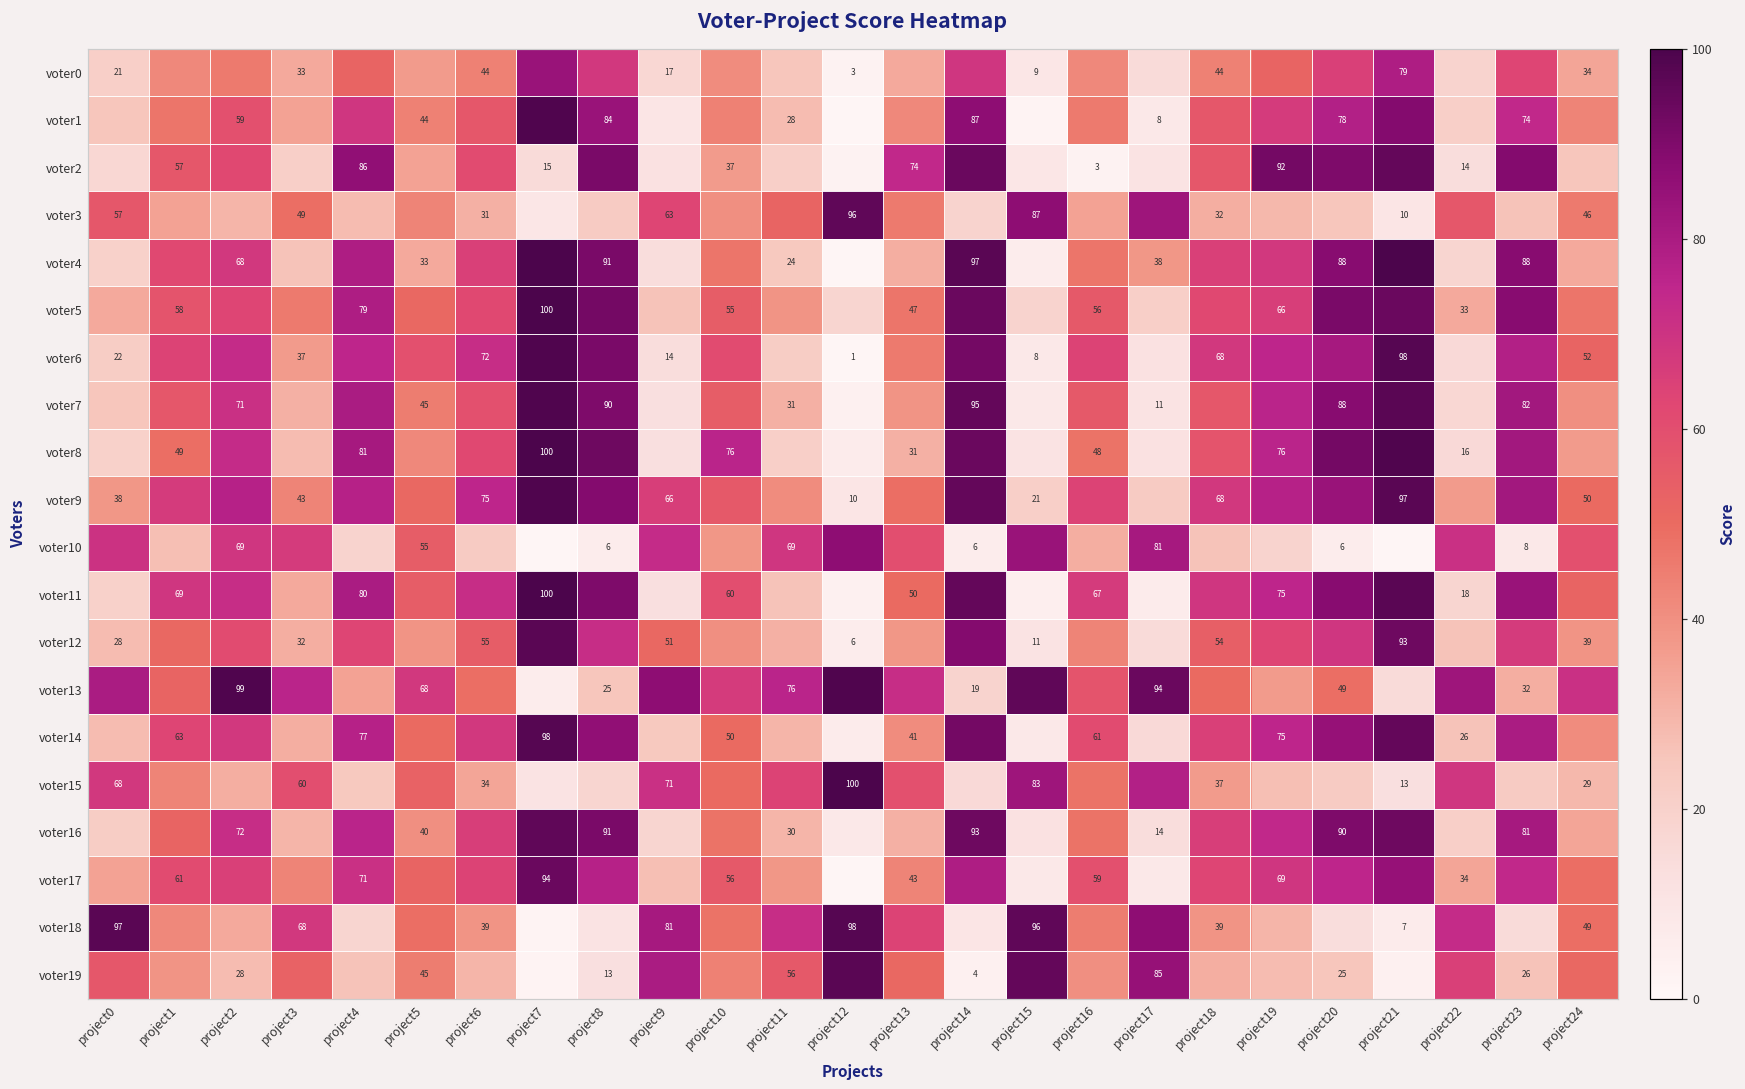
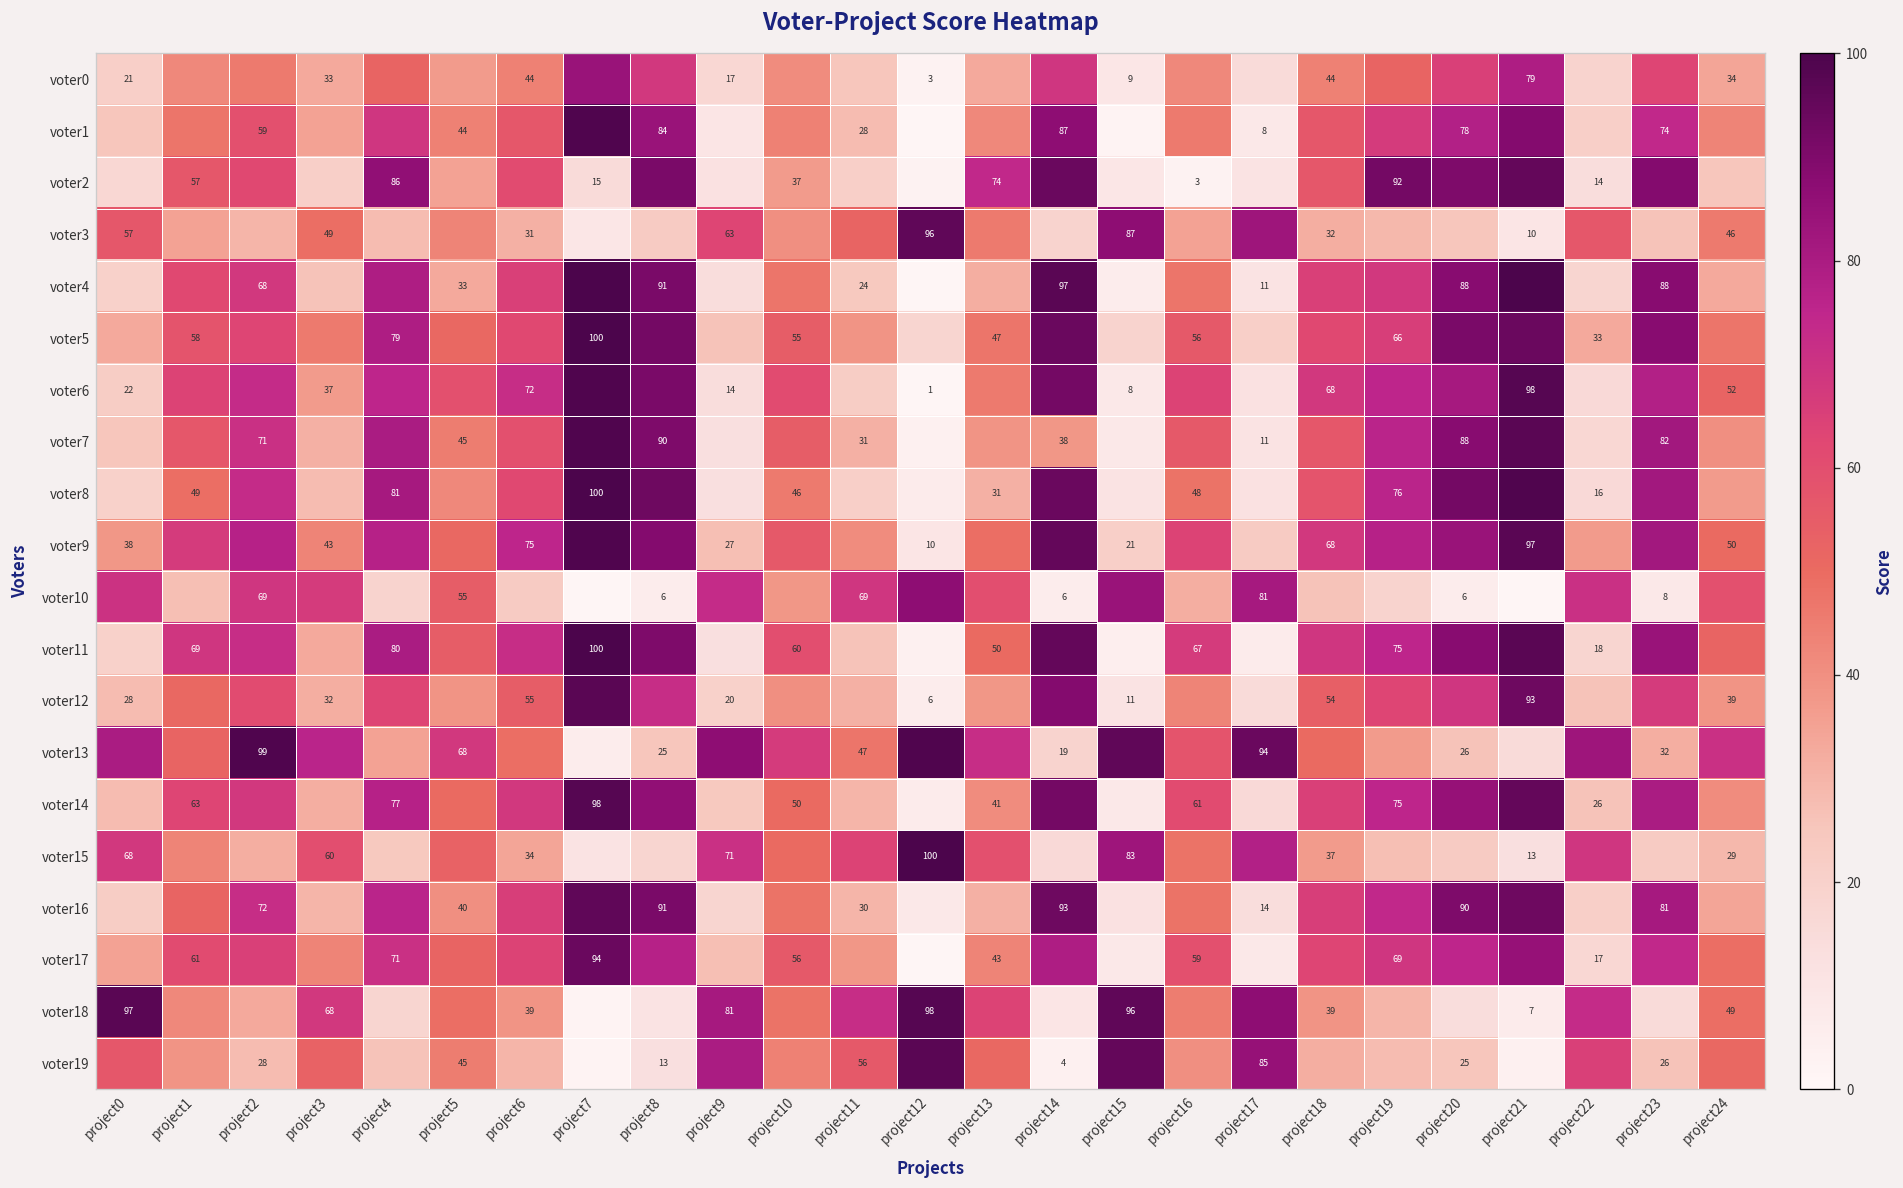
  {
    "voter0": {
      "project0": 21,
      "project3": 33,
      "project6": 44,
      "project9": 17,
      "project12": 3,
      "project15": 9,
      "project18": 44,
      "project21": 79,
      "project24": 34
    },
    "voter1": {
      "project2": 59,
      "project5": 44,
      "project8": 84,
      "project11": 28,
      "project14": 87,
      "project17": 8,
      "project20": 78,
      "project23": 74
    },
    "voter2": {
      "project1": 57,
      "project4": 86,
      "project7": 15,
      "project10": 37,
      "project13": 74,
      "project16": 3,
      "project19": 92,
      "project22": 14
    },
    "voter3": {
      "project0": 57,
      "project3": 49,
      "project6": 31,
      "project9": 63,
      "project12": 96,
      "project15": 87,
      "project18": 32,
      "project21": 10,
      "project24": 46
    },
    "voter4": {
      "project2": 68,
      "project5": 33,
      "project8": 91,
      "project11": 24,
      "project14": 97,
-     "project17": 38,
+     "project17": 11,
      "project20": 88,
      "project23": 88
    },
    "voter5": {
      "project1": 58,
      "project4": 79,
      "project7": 100,
      "project10": 55,
      "project13": 47,
      "project16": 56,
      "project19": 66,
      "project22": 33
    },
    "voter6": {
      "project0": 22,
      "project3": 37,
      "project6": 72,
      "project9": 14,
      "project12": 1,
      "project15": 8,
      "project18": 68,
      "project21": 98,
      "project24": 52
    },
    "voter7": {
      "project2": 71,
      "project5": 45,
      "project8": 90,
      "project11": 31,
-     "project14": 95,
+     "project14": 38,
      "project17": 11,
      "project20": 88,
      "project23": 82
    },
    "voter8": {
      "project1": 49,
      "project4": 81,
      "project7": 100,
-     "project10": 76,
+     "project10": 46,
      "project13": 31,
      "project16": 48,
      "project19": 76,
      "project22": 16
    },
    "voter9": {
      "project0": 38,
      "project3": 43,
      "project6": 75,
-     "project9": 66,
+     "project9": 27,
      "project12": 10,
      "project15": 21,
      "project18": 68,
      "project21": 97,
      "project24": 50
    },
    "voter10": {
      "project2": 69,
      "project5": 55,
      "project8": 6,
      "project11": 69,
      "project14": 6,
      "project17": 81,
      "project20": 6,
      "project23": 8
    },
    "voter11": {
      "project1": 69,
      "project4": 80,
      "project7": 100,
      "project10": 60,
      "project13": 50,
      "project16": 67,
      "project19": 75,
      "project22": 18
    },
    "voter12": {
      "project0": 28,
      "project3": 32,
      "project6": 55,
-     "project9": 51,
+     "project9": 20,
      "project12": 6,
      "project15": 11,
      "project18": 54,
      "project21": 93,
      "project24": 39
    },
    "voter13": {
      "project2": 99,
      "project5": 68,
      "project8": 25,
-     "project11": 76,
+     "project11": 47,
      "project14": 19,
      "project17": 94,
-     "project20": 49,
+     "project20": 26,
      "project23": 32
    },
    "voter14": {
      "project1": 63,
      "project4": 77,
      "project7": 98,
      "project10": 50,
      "project13": 41,
      "project16": 61,
      "project19": 75,
      "project22": 26
    },
    "voter15": {
      "project0": 68,
      "project3": 60,
      "project6": 34,
      "project9": 71,
      "project12": 100,
      "project15": 83,
      "project18": 37,
      "project21": 13,
      "project24": 29
    },
    "voter16": {
      "project2": 72,
      "project5": 40,
      "project8": 91,
      "project11": 30,
      "project14": 93,
      "project17": 14,
      "project20": 90,
      "project23": 81
    },
    "voter17": {
      "project1": 61,
      "project4": 71,
      "project7": 94,
      "project10": 56,
      "project13": 43,
      "project16": 59,
      "project19": 69,
-     "project22": 34
+     "project22": 17
    },
    "voter18": {
      "project0": 97,
      "project3": 68,
      "project6": 39,
      "project9": 81,
      "project12": 98,
      "project15": 96,
      "project18": 39,
      "project21": 7,
      "project24": 49
    },
    "voter19": {
      "project2": 28,
      "project5": 45,
      "project8": 13,
      "project11": 56,
      "project14": 4,
      "project17": 85,
      "project20": 25,
      "project23": 26
    }
  }
